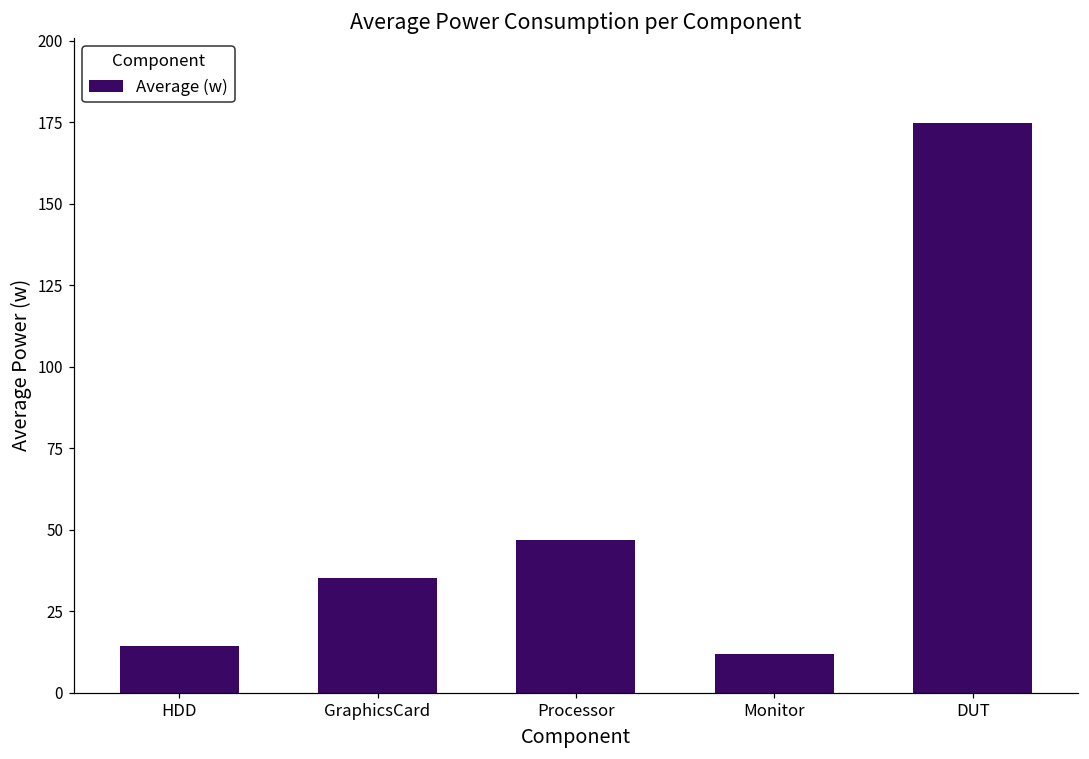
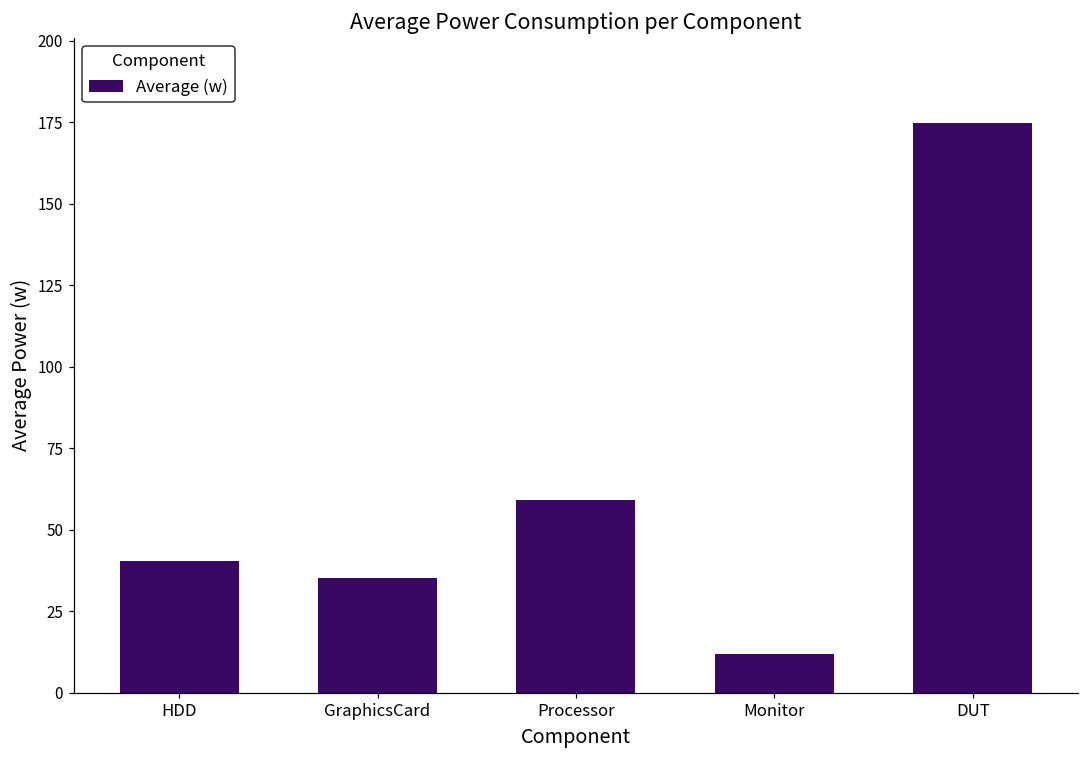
  {
-   "HDD": 14,
+   "HDD": 40,
    "GraphicsCard": 35,
-   "Processor": 47,
+   "Processor": 59,
    "Monitor": 12,
    "DUT": 175
  }
